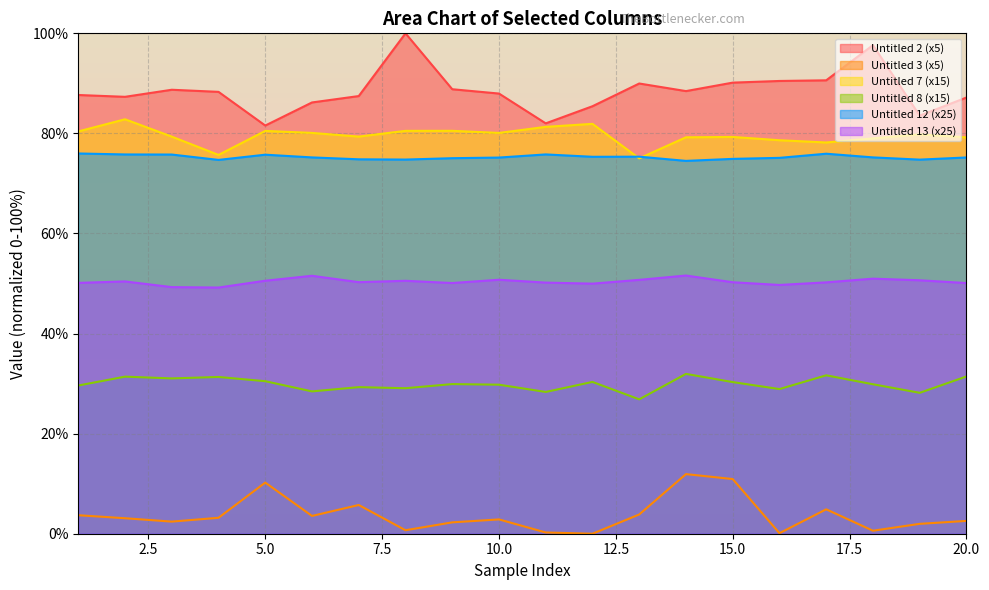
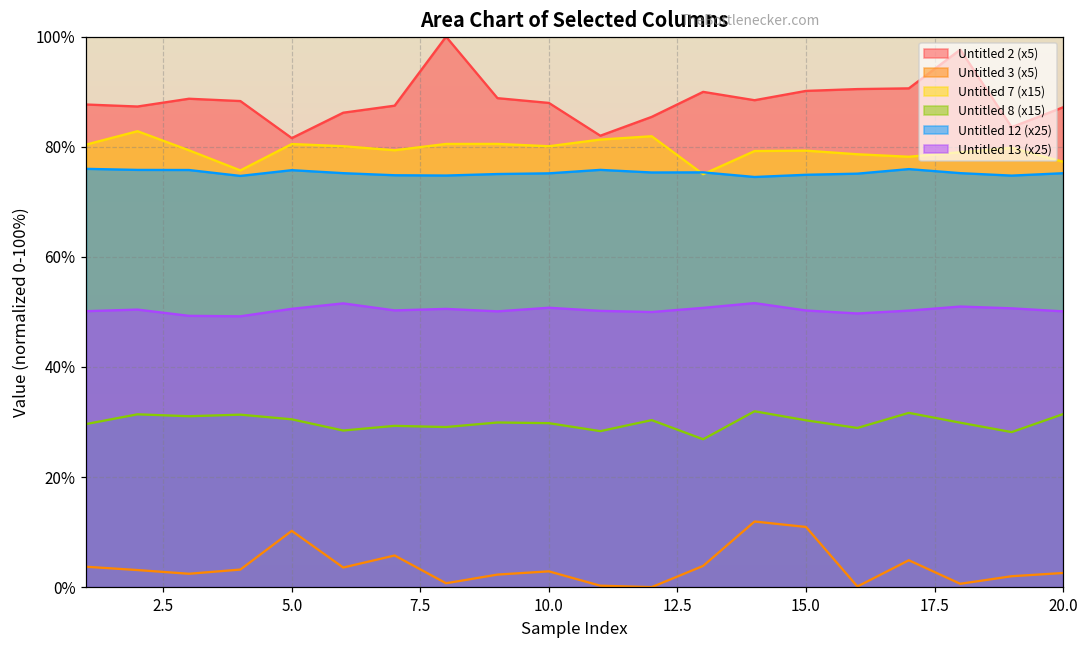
  {
    "Untitled 2 (x5)": {
      "5.0": "82%",
      "10.0": "88%",
      "15.0": "90%",
      "20.0": "87%"
    },
    "Untitled 3 (x5)": {
      "5.0": "10%",
      "10.0": "3%",
      "15.0": "11%",
      "20.0": "3%"
    },
    "Untitled 7 (x15)": {
      "5.0": "81%",
      "10.0": "80%",
      "15.0": "79%",
-     "20.0": "79%"
+     "20.0": "77%"
    },
    "Untitled 8 (x15)": {
      "5.0": "30%",
      "10.0": "30%",
      "15.0": "30%",
      "20.0": "31%"
    },
    "Untitled 12 (x25)": {
      "5.0": "76%",
      "10.0": "75%",
      "15.0": "75%",
      "20.0": "75%"
    },
    "Untitled 13 (x25)": {
      "5.0": "51%",
      "10.0": "51%",
      "15.0": "50%",
      "20.0": "50%"
    }
  }
